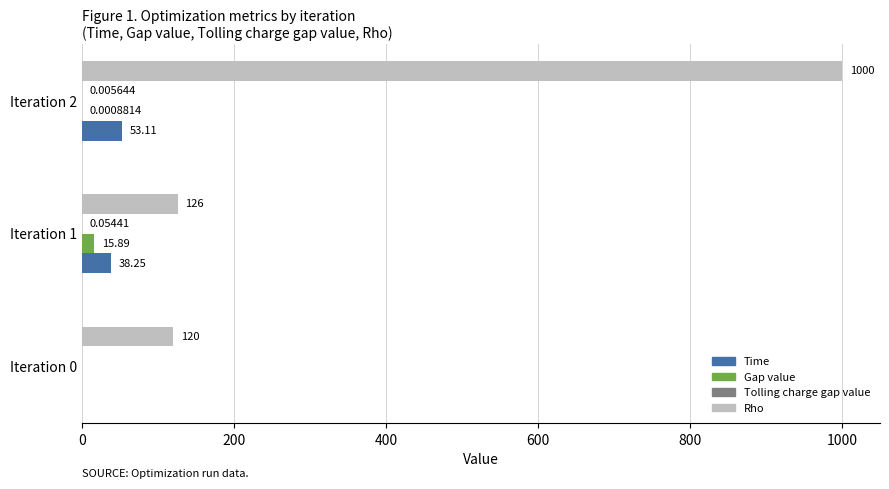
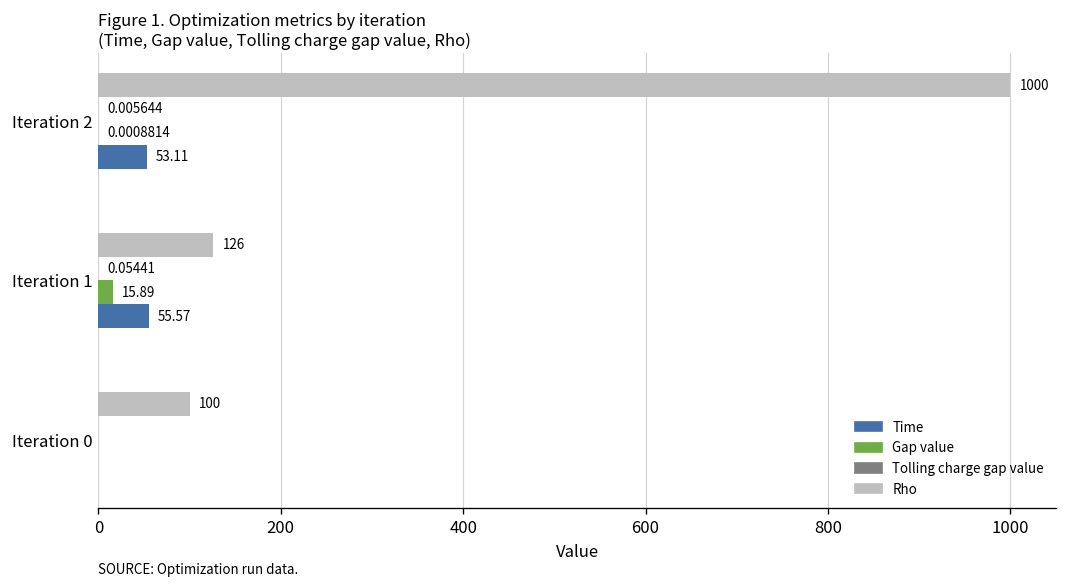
  {
    "Time": {
      "Iteration 2": 53.11,
-     "Iteration 1": 38.25
+     "Iteration 1": 55.57
    },
    "Gap value": {
      "Iteration 2": 0.0008814,
      "Iteration 1": 15.89
    },
    "Tolling charge gap value": {
      "Iteration 2": 0.005644,
      "Iteration 1": 0.05441
    },
    "Rho": {
      "Iteration 2": 1000,
      "Iteration 1": 126,
-     "Iteration 0": 120
+     "Iteration 0": 100
    }
  }
